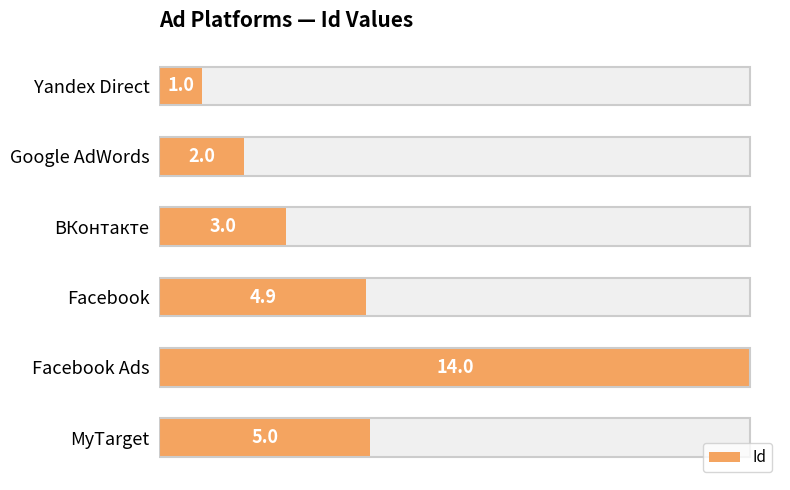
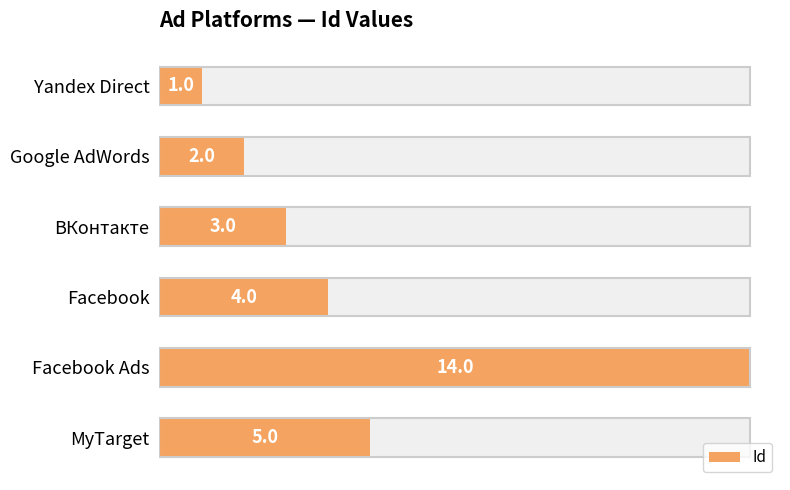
  {
    "Id": {
-     "Facebook": 4.9,
+     "Facebook": 4.0,
      "Facebook Ads": 14.0
    }
  }
